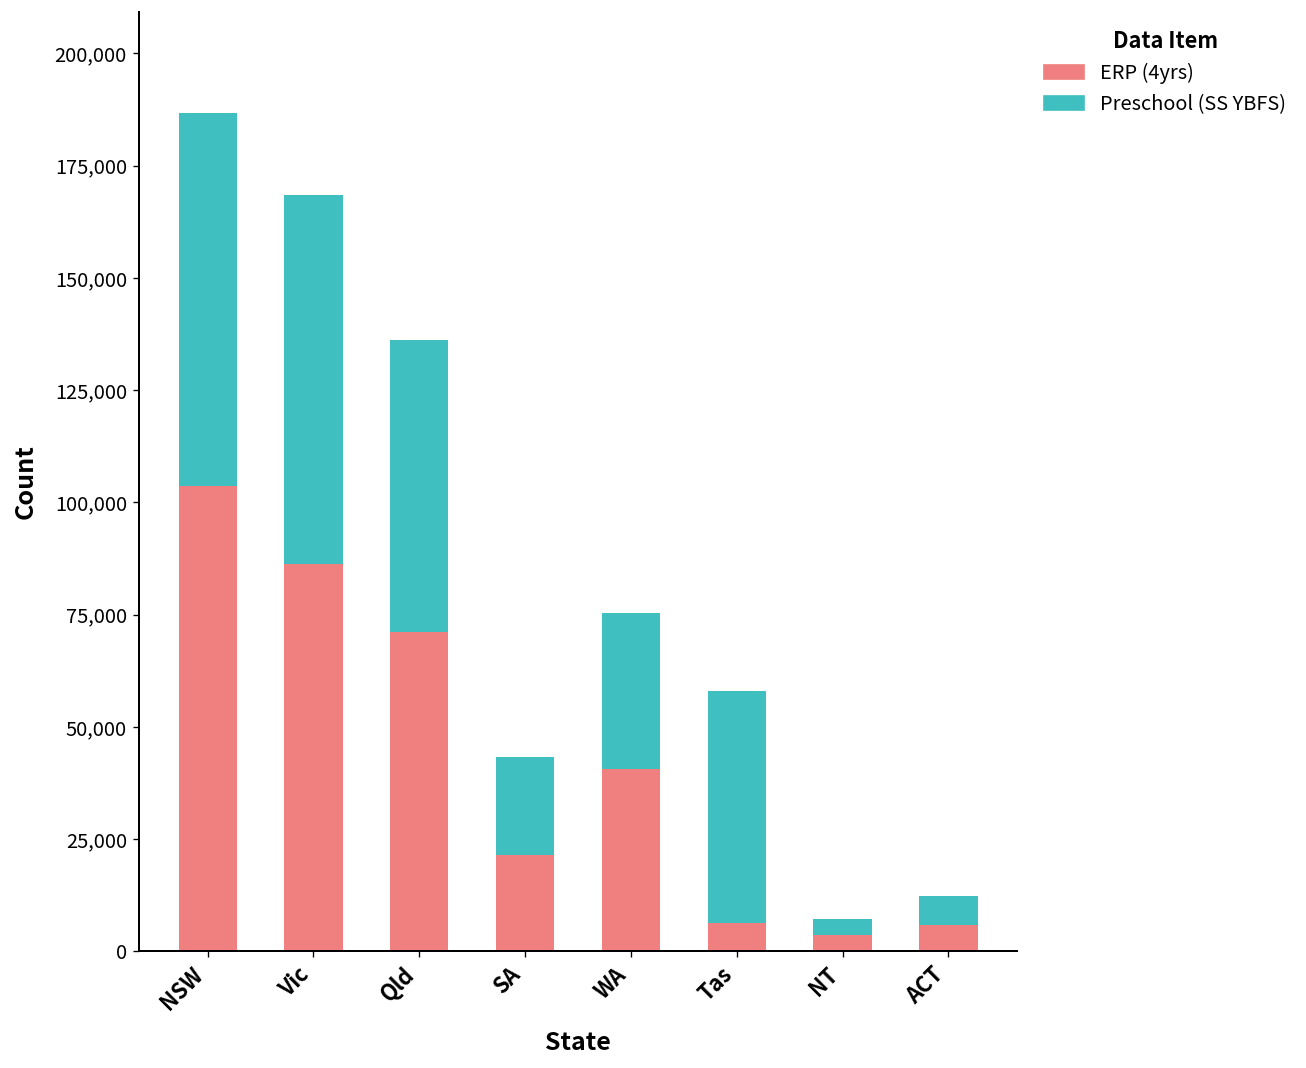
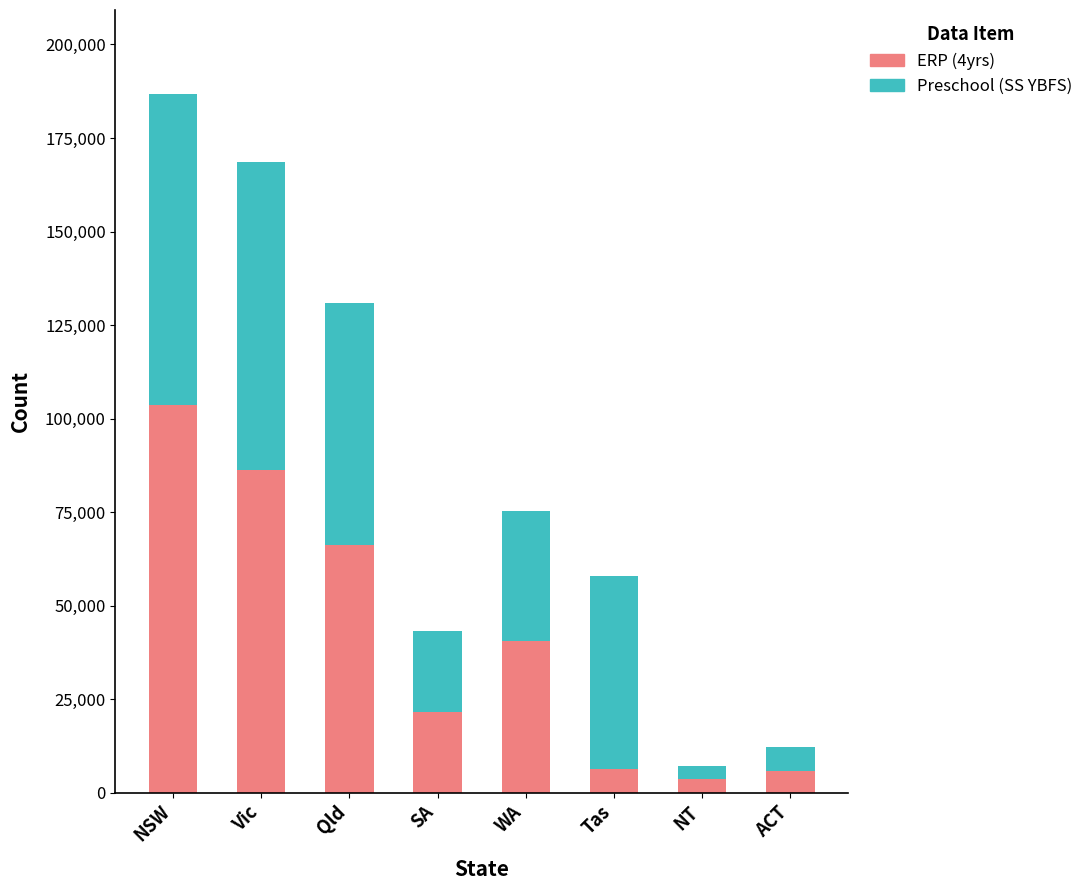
  {
    "ERP (4yrs)": {
      "NSW": "104,000",
      "Vic": "86,000",
-     "Qld": "71,000",
+     "Qld": "66,000",
      "SA": "21,000",
      "WA": "41,000",
      "Tas": "6,000",
      "NT": "4,000",
      "ACT": "6,000"
    },
    "Preschool (SS YBFS)": {
      "NSW": "83,000",
      "Vic": "82,000",
      "Qld": "65,000",
      "SA": "22,000",
      "WA": "35,000",
      "Tas": "52,000",
      "NT": "4,000",
      "ACT": "6,000"
    }
  }
